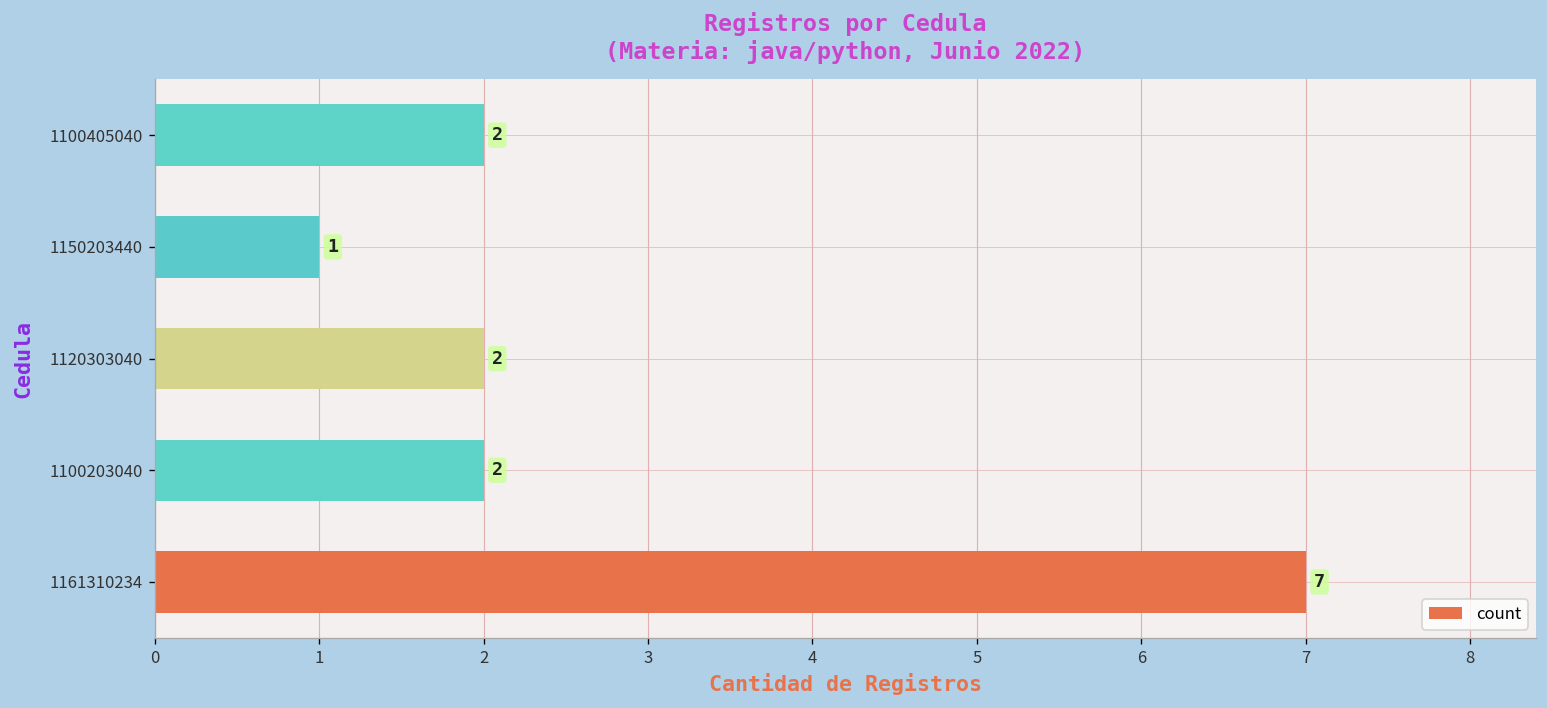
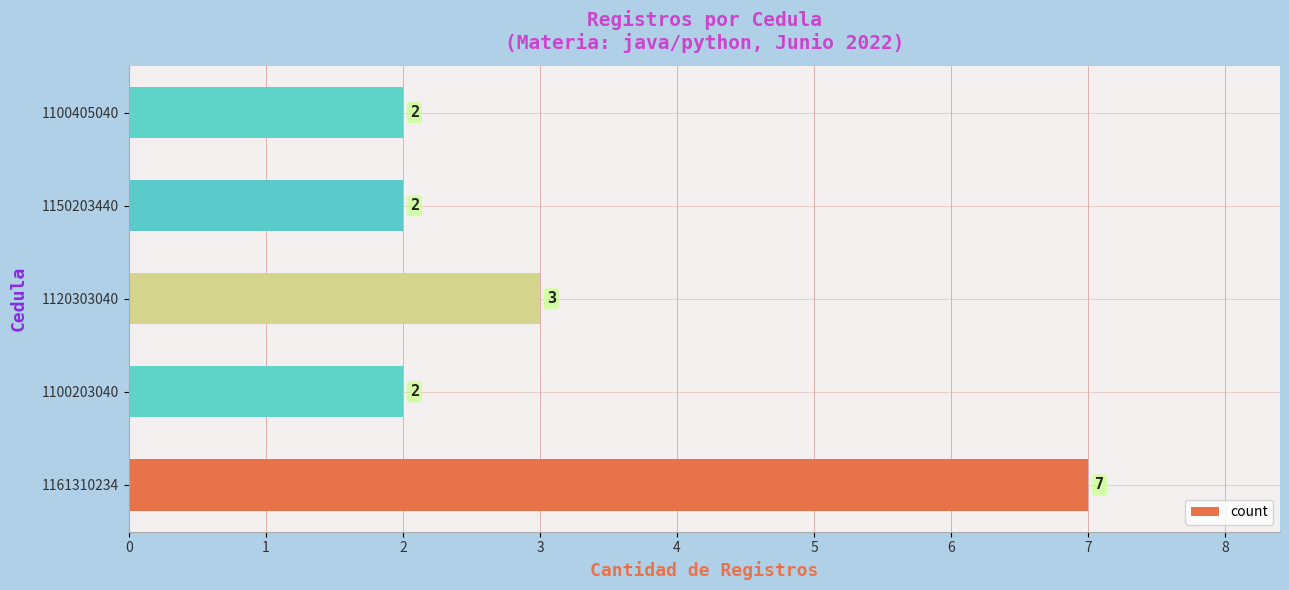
  {
-   "1150203440": 1,
-   "1120303040": 2
+   "1150203440": 2,
+   "1120303040": 3
  }
